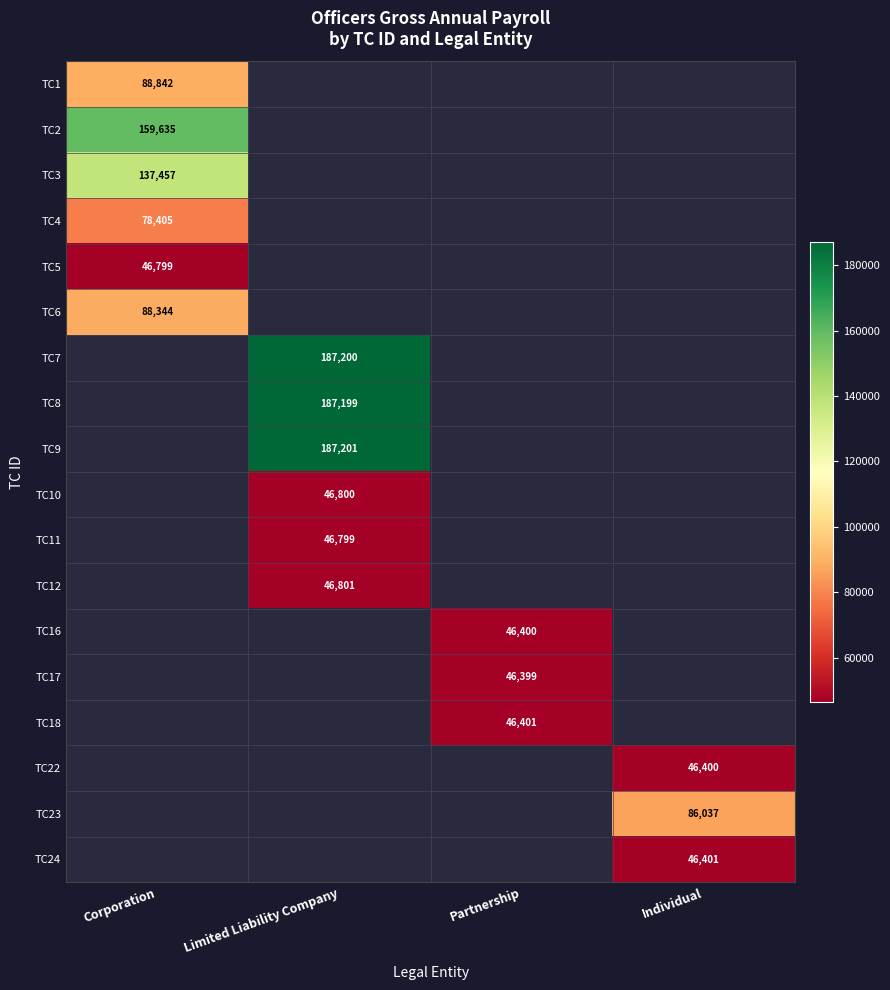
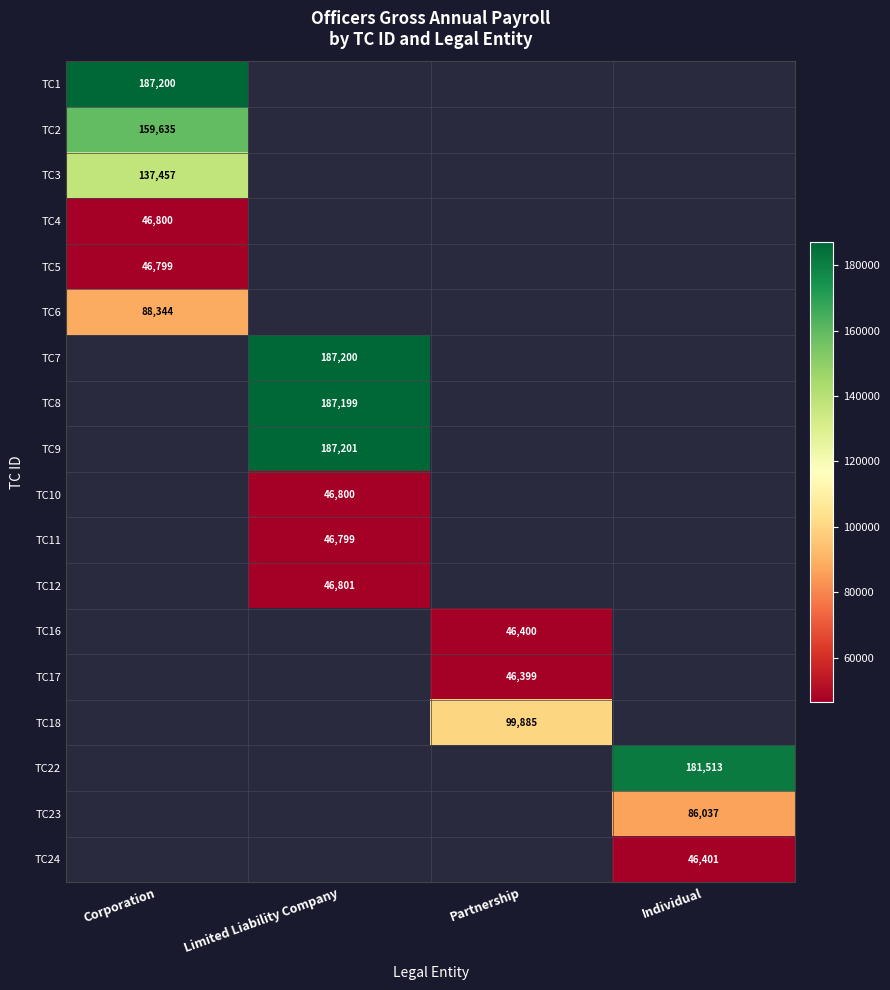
  {
    "TC1": {
-     "Corporation": "88,842"
+     "Corporation": "187,200"
    },
    "TC2": {
      "Corporation": "159,635"
    },
    "TC3": {
      "Corporation": "137,457"
    },
    "TC4": {
-     "Corporation": "78,405"
+     "Corporation": "46,800"
    },
    "TC5": {
      "Corporation": "46,799"
    },
    "TC6": {
      "Corporation": "88,344"
    },
    "TC7": {
      "Limited Liability Company": "187,200"
    },
    "TC8": {
      "Limited Liability Company": "187,199"
    },
    "TC9": {
      "Limited Liability Company": "187,201"
    },
    "TC10": {
      "Limited Liability Company": "46,800"
    },
    "TC11": {
      "Limited Liability Company": "46,799"
    },
    "TC12": {
      "Limited Liability Company": "46,801"
    },
    "TC16": {
      "Partnership": "46,400"
    },
    "TC17": {
      "Partnership": "46,399"
    },
    "TC18": {
-     "Partnership": "46,401"
+     "Partnership": "99,885"
    },
    "TC22": {
-     "Individual": "46,400"
+     "Individual": "181,513"
    },
    "TC23": {
      "Individual": "86,037"
    },
    "TC24": {
      "Individual": "46,401"
    }
  }
